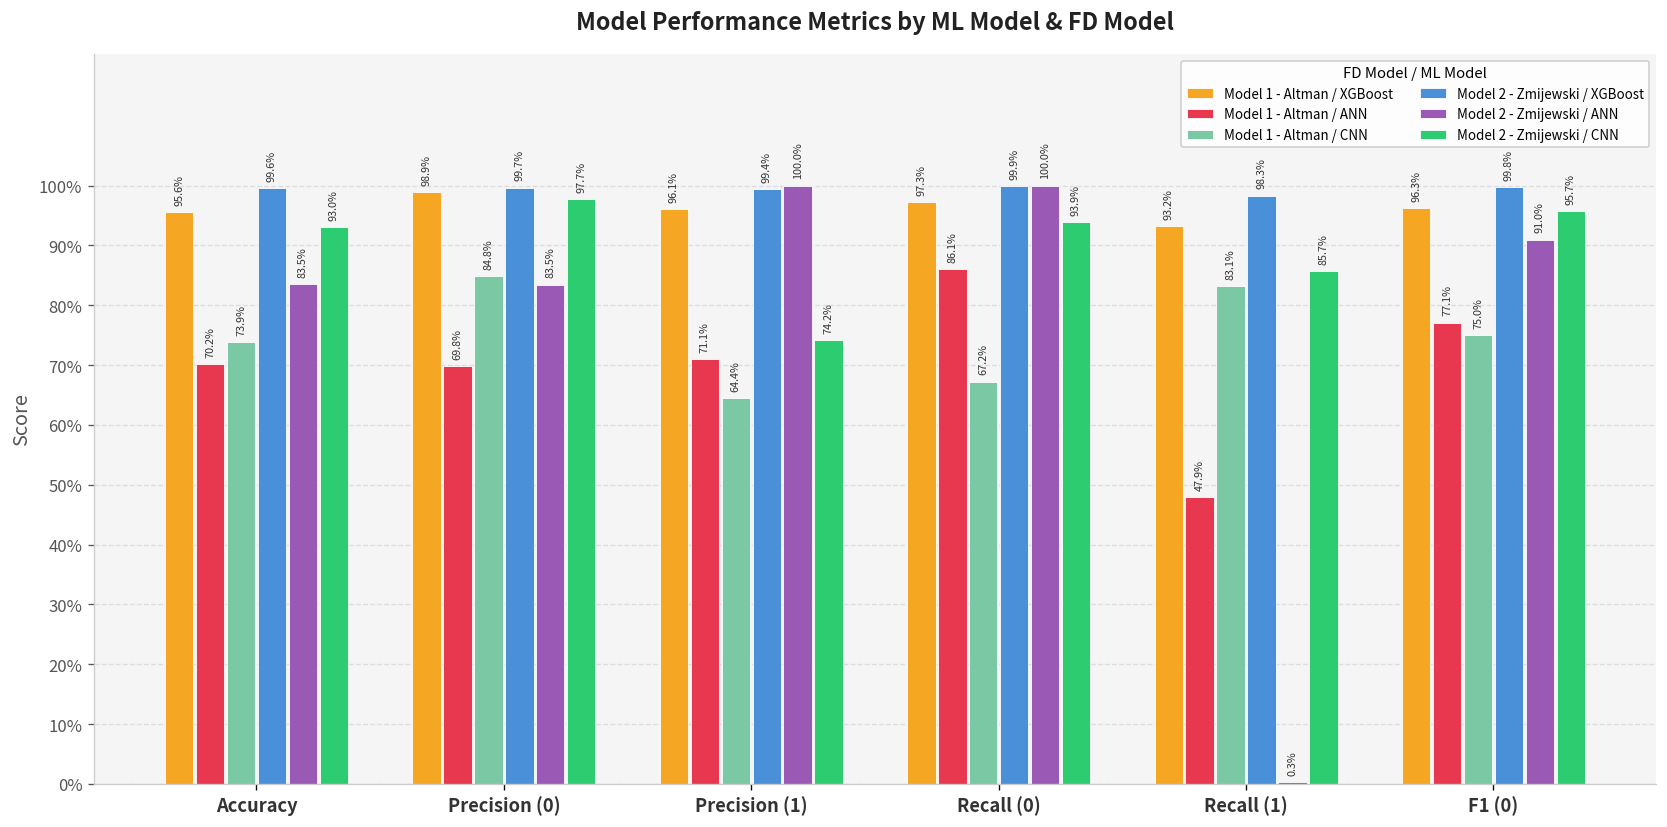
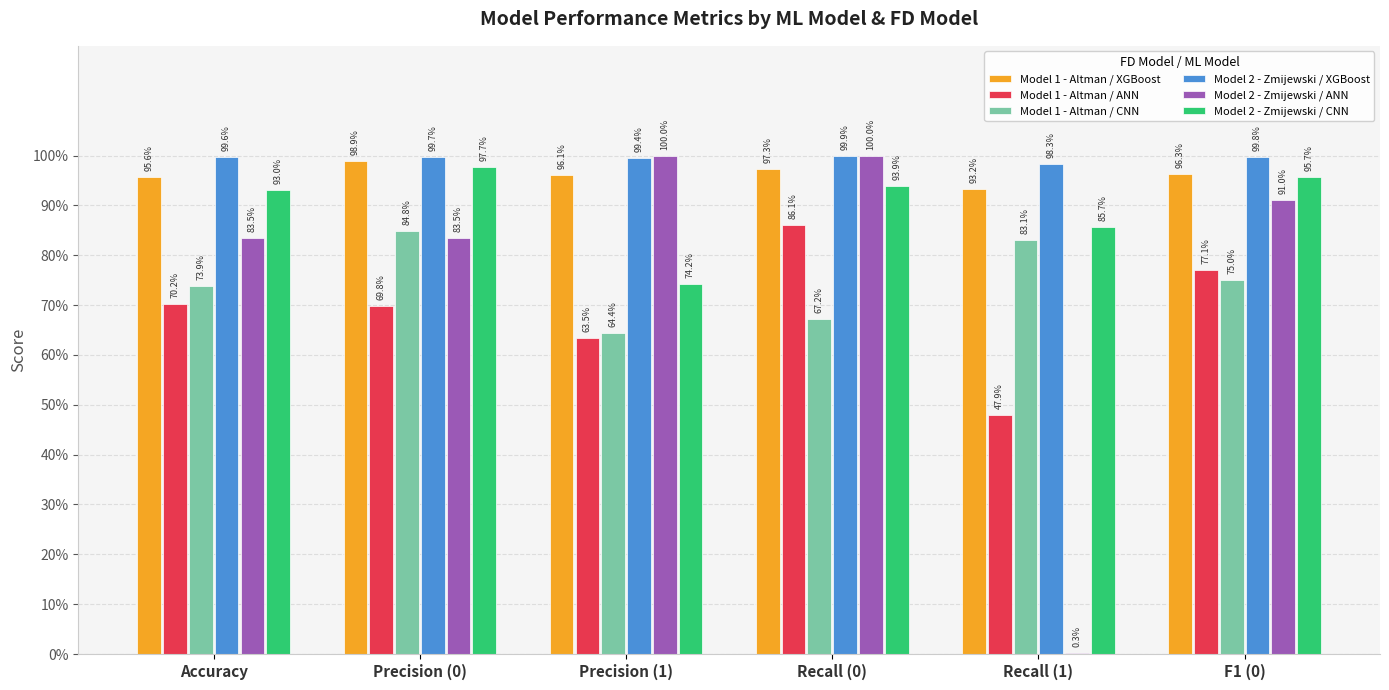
  {
    "Model 1 - Altman / XGBoost": {
      "Accuracy": "95.6%",
      "Precision (0)": "98.9%",
      "Precision (1)": "96.1%",
      "Recall (0)": "97.3%",
      "Recall (1)": "93.2%",
      "F1 (0)": "96.3%"
    },
    "Model 1 - Altman / ANN": {
      "Accuracy": "70.2%",
      "Precision (0)": "69.8%",
-     "Precision (1)": "71.1%",
+     "Precision (1)": "63.5%",
      "Recall (0)": "86.1%",
      "Recall (1)": "47.9%",
      "F1 (0)": "77.1%"
    },
    "Model 1 - Altman / CNN": {
      "Accuracy": "73.9%",
      "Precision (0)": "84.8%",
      "Precision (1)": "64.4%",
      "Recall (0)": "67.2%",
      "Recall (1)": "83.1%",
      "F1 (0)": "75.0%"
    },
    "Model 2 - Zmijewski / XGBoost": {
      "Accuracy": "99.6%",
      "Precision (0)": "99.7%",
      "Precision (1)": "99.4%",
      "Recall (0)": "99.9%",
      "Recall (1)": "98.3%",
      "F1 (0)": "99.8%"
    },
    "Model 2 - Zmijewski / ANN": {
      "Accuracy": "83.5%",
      "Precision (0)": "83.5%",
      "Precision (1)": "100.0%",
      "Recall (0)": "100.0%",
      "Recall (1)": "0.3%",
      "F1 (0)": "91.0%"
    },
    "Model 2 - Zmijewski / CNN": {
      "Accuracy": "93.0%",
      "Precision (0)": "97.7%",
      "Precision (1)": "74.2%",
      "Recall (0)": "93.9%",
      "Recall (1)": "85.7%",
      "F1 (0)": "95.7%"
    }
  }
